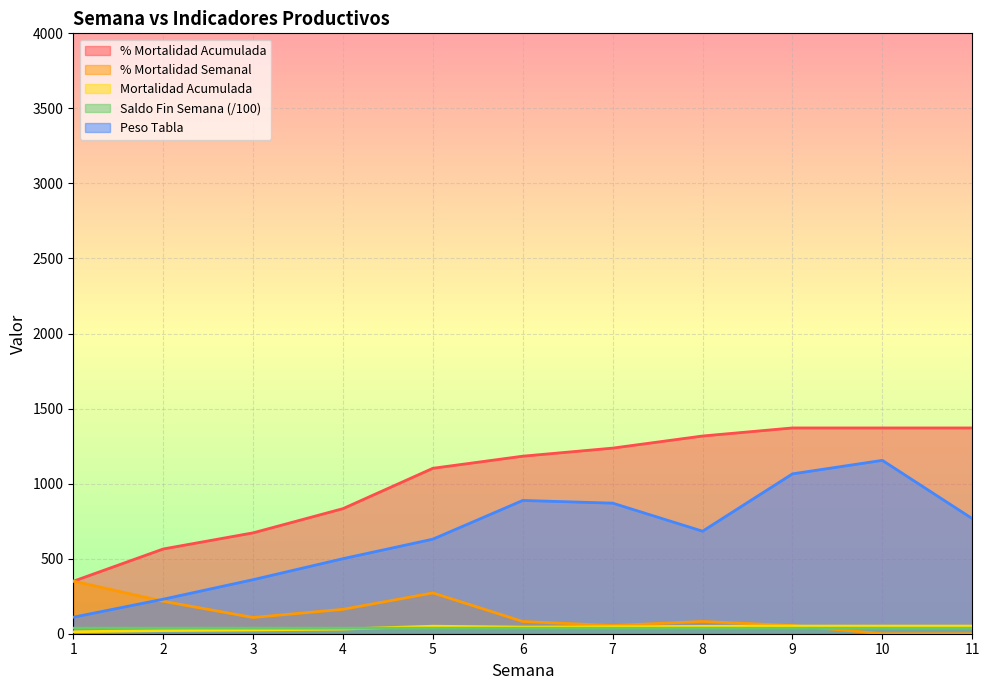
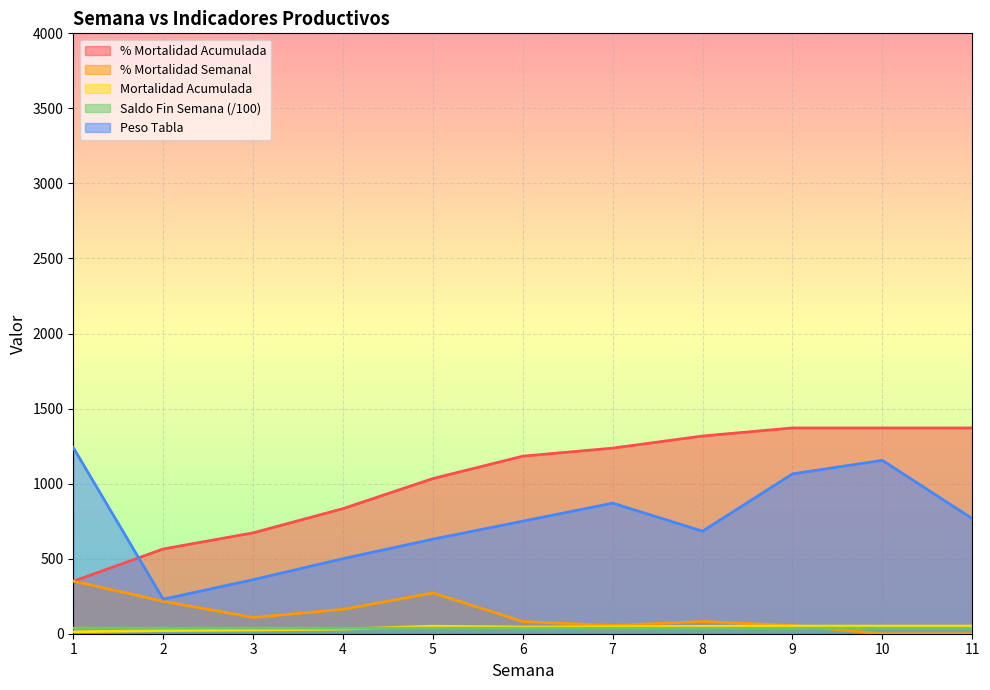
  {
    "% Mortalidad Acumulada": {
      "2": 560,
      "3": 670,
      "4": 830,
-     "5": 1100,
+     "5": 1030,
      "6": 1180,
      "7": 1240,
      "8": 1320,
      "9": 1370,
      "10": 1370,
      "11": 1370
    },
    "Saldo Fin Semana (/100)": {
      "1": 40
    },
    "Peso Tabla": {
-     "1": 110,
+     "1": 1240,
      "3": 360,
      "4": 500,
      "5": 630,
-     "6": 890,
+     "6": 750,
      "7": 870,
      "8": 680,
      "9": 1070,
      "10": 1160,
      "11": 770
    }
  }
